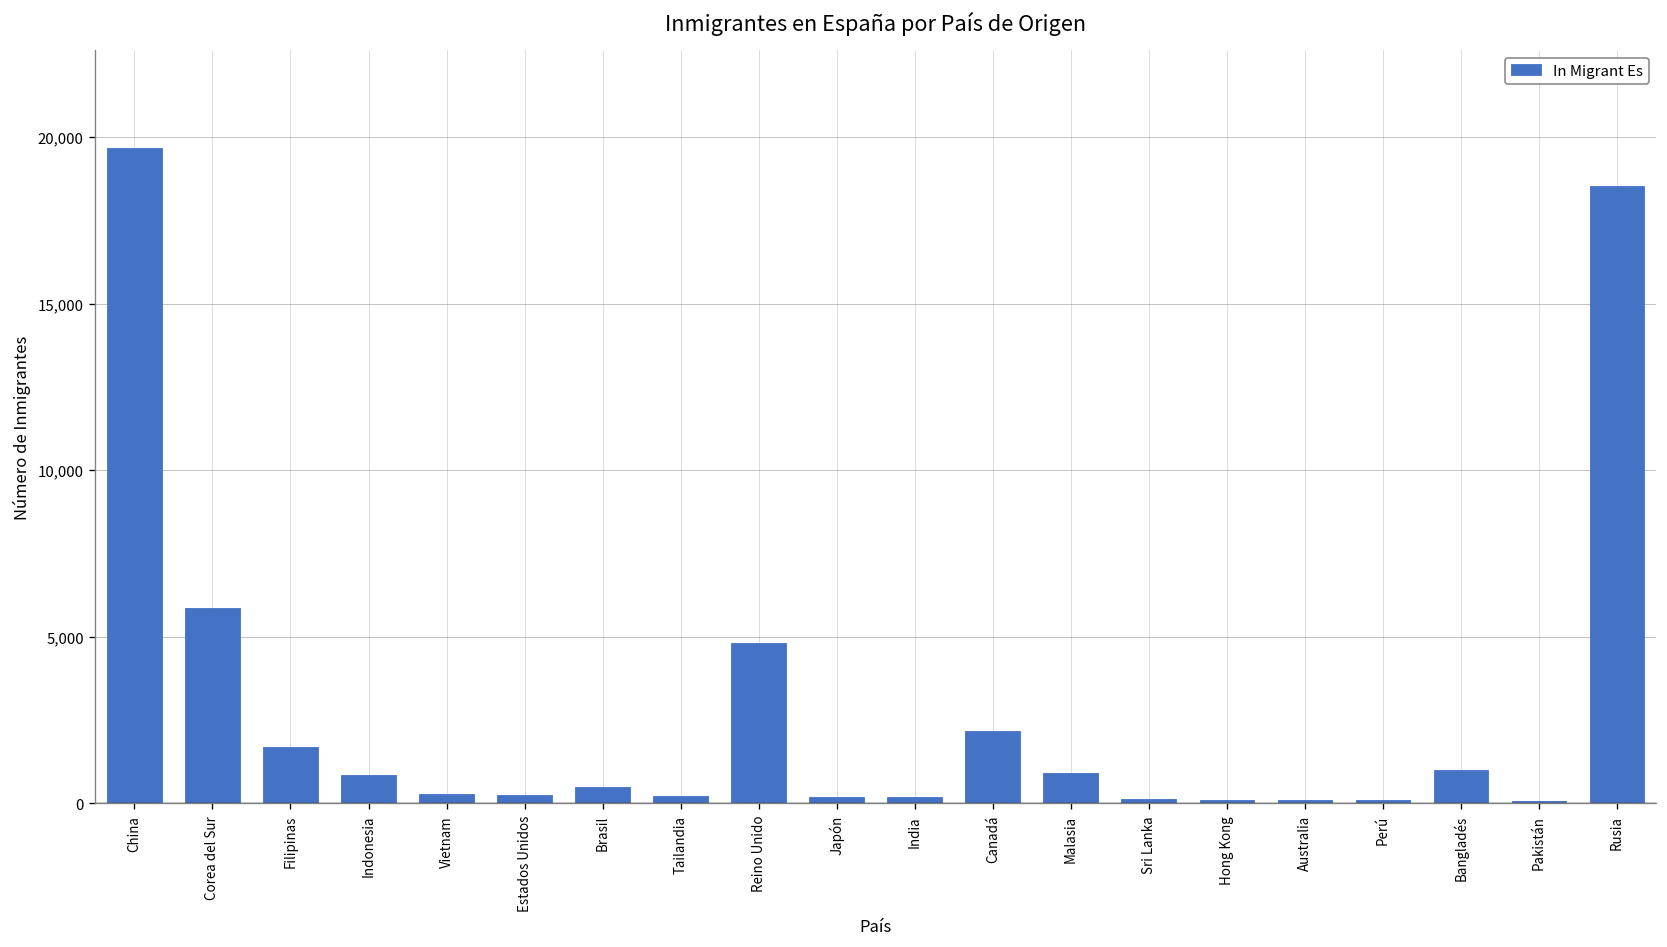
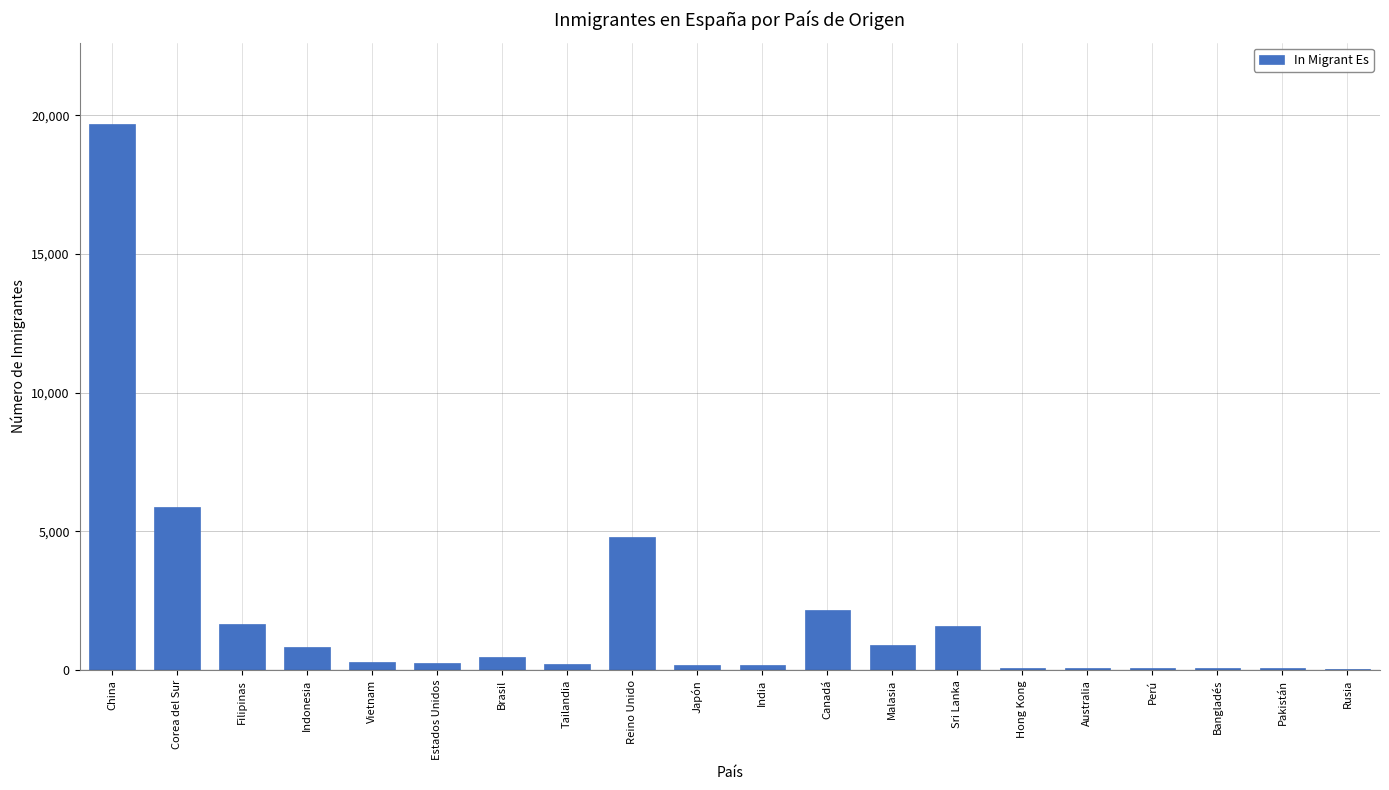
  {
    "China": "19,700",
    "Corea del Sur": "5,900",
    "Filipinas": "1,700",
    "Indonesia": "800",
    "Vietnam": "300",
    "Estados Unidos": "300",
    "Brasil": "500",
    "Tailandia": "200",
    "Reino Unido": "4,800",
    "Japón": "200",
    "India": "200",
    "Canadá": "2,200",
    "Malasia": "900",
-   "Sri Lanka": "100",
+   "Sri Lanka": "1,600",
    "Hong Kong": "100",
    "Australia": "100",
-   "Bangladés": "1,000",
-   "Rusia": "18,500"
+   "Bangladés": "100",
+   "Rusia": "0"
  }
